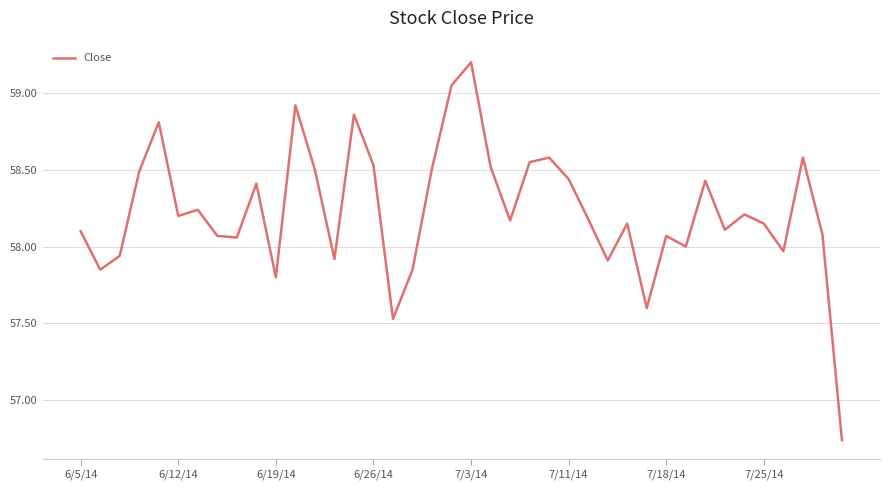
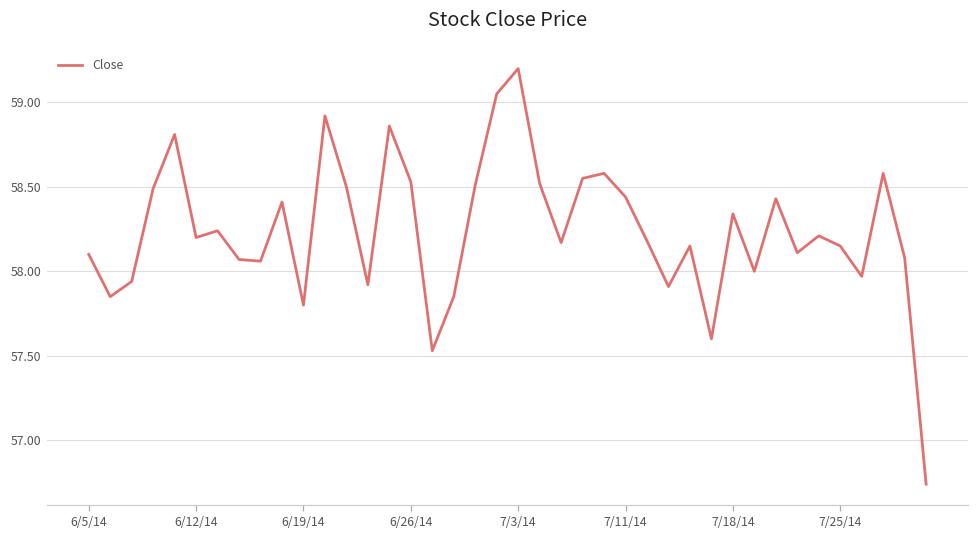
  {
    "6/5/14": 58.10,
    "6/12/14": 58.20,
    "6/19/14": 57.80,
    "6/26/14": 58.53,
    "7/3/14": 59.20,
    "7/11/14": 58.44,
-   "7/18/14": 58.07,
+   "7/18/14": 58.34,
    "7/25/14": 58.15
  }
